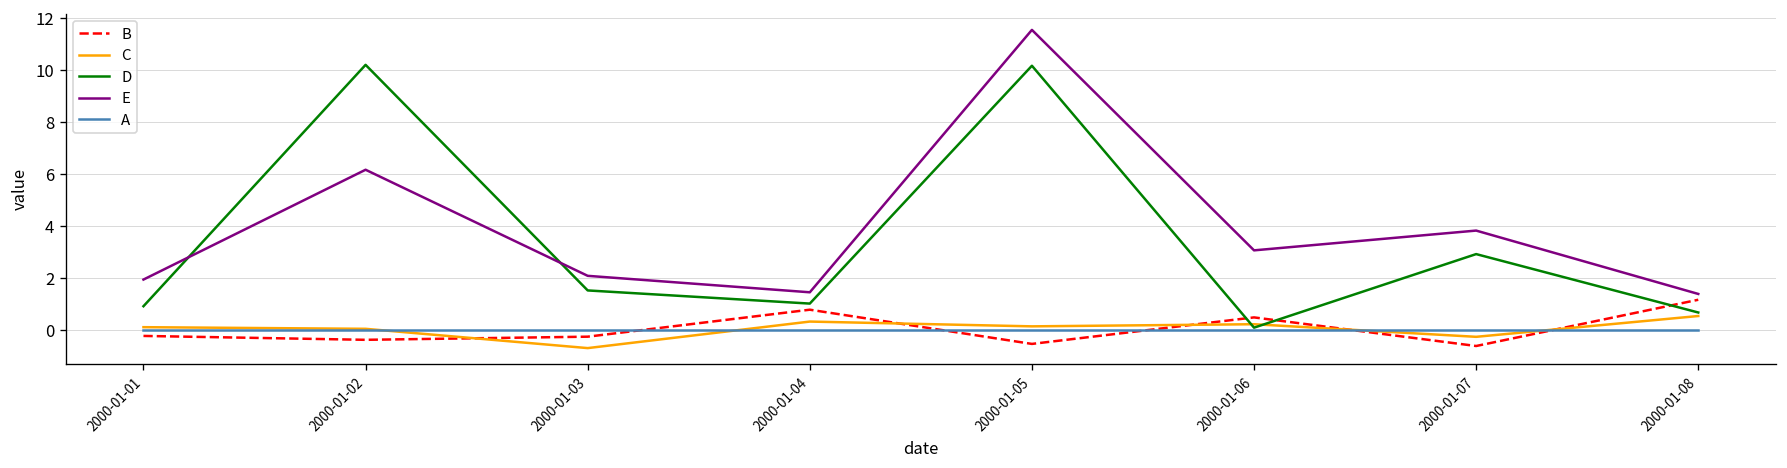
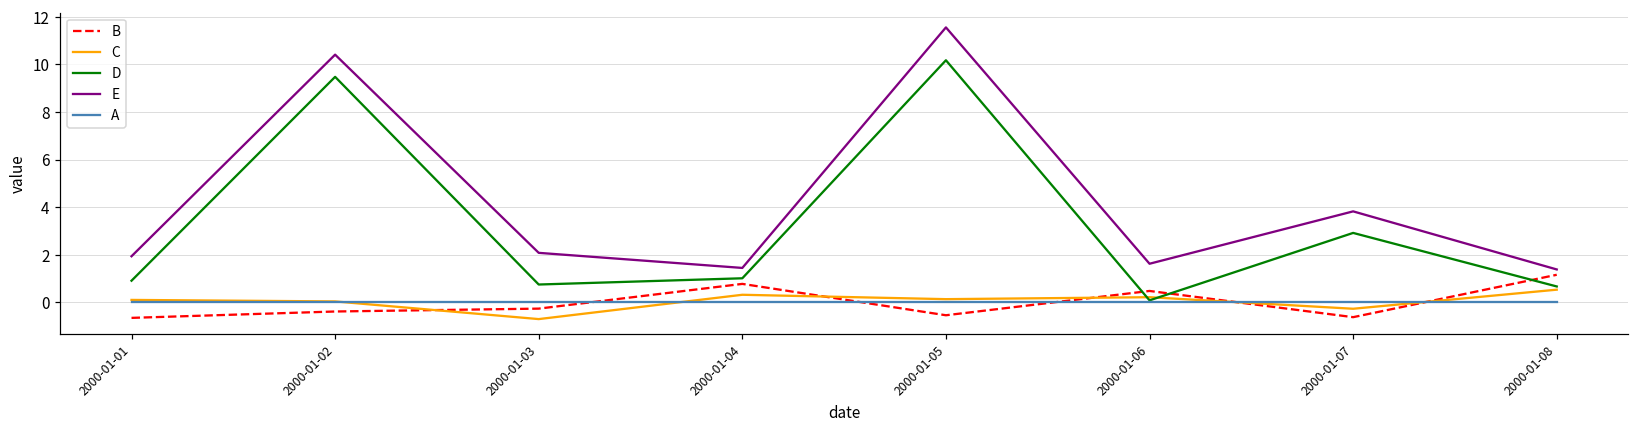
  {
    "B": {
-     "2000-01-01": -0.2,
+     "2000-01-01": -0.6,
      "2000-01-02": -0.4,
      "2000-01-03": -0.3,
      "2000-01-04": 0.8,
      "2000-01-05": -0.5,
      "2000-01-06": 0.5,
      "2000-01-07": -0.6,
      "2000-01-08": 1.2
    },
    "C": {
      "2000-01-03": -0.7,
      "2000-01-04": 0.3,
      "2000-01-05": 0.1,
      "2000-01-06": 0.2,
      "2000-01-07": -0.3,
      "2000-01-08": 0.5
    },
    "D": {
      "2000-01-01": 0.9,
-     "2000-01-02": 10.2,
-     "2000-01-03": 1.5,
+     "2000-01-02": 9.5,
+     "2000-01-03": 0.8,
      "2000-01-04": 1.0,
      "2000-01-05": 10.2,
      "2000-01-07": 2.9,
      "2000-01-08": 0.7
    },
    "E": {
      "2000-01-01": 1.9,
-     "2000-01-02": 6.2,
+     "2000-01-02": 10.4,
      "2000-01-03": 2.1,
      "2000-01-04": 1.4,
      "2000-01-05": 11.6,
-     "2000-01-06": 3.1,
+     "2000-01-06": 1.6,
      "2000-01-07": 3.8,
      "2000-01-08": 1.4
    },
    "A": {
      "2000-01-03": 0.0,
      "2000-01-04": 0.0,
      "2000-01-05": 0.0,
      "2000-01-07": 0.0,
      "2000-01-08": 0.0
    }
  }
